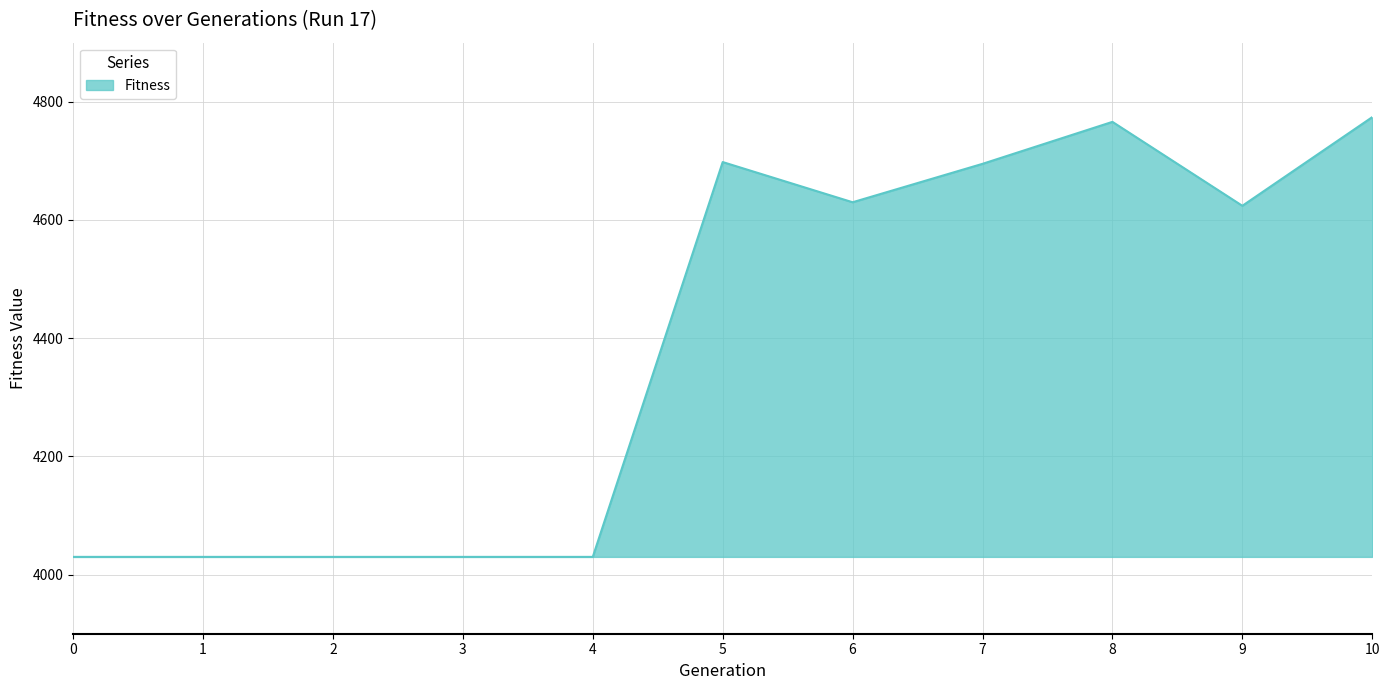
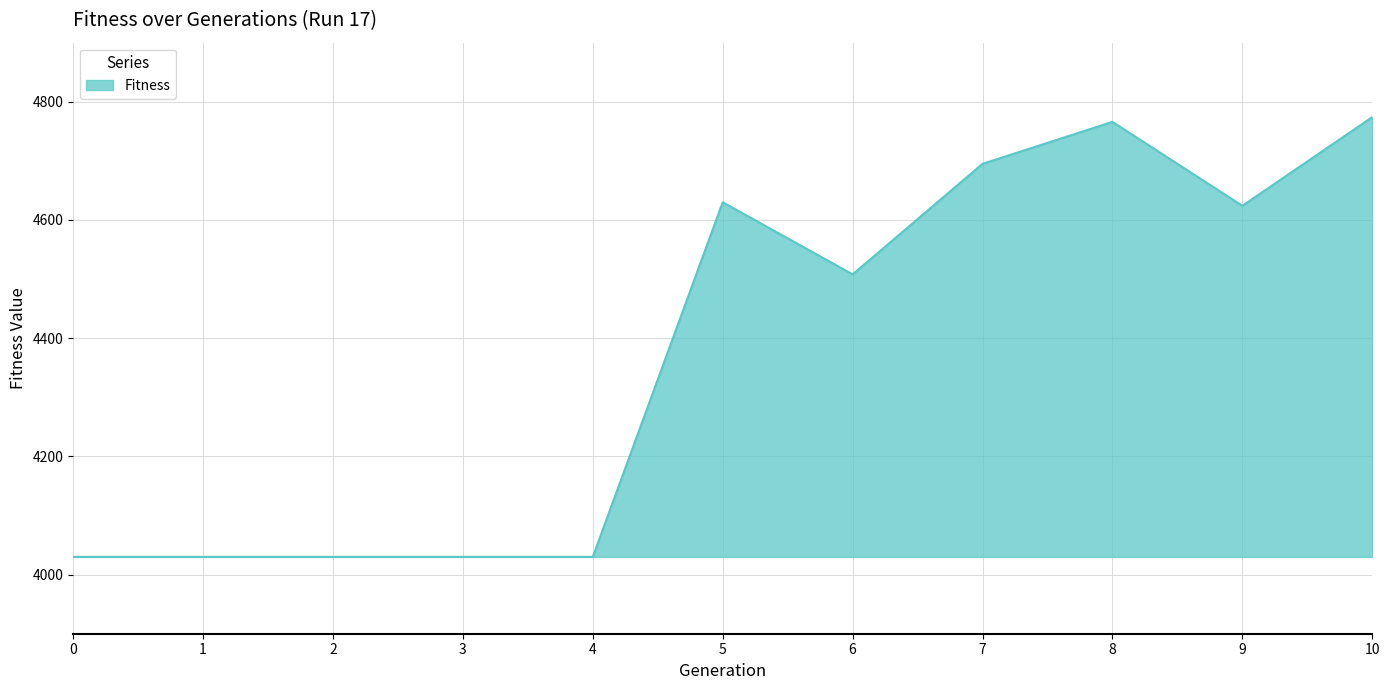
  {
    "0": 4030,
    "1": 4030,
    "2": 4030,
    "3": 4030,
    "4": 4030,
-   "5": 4700,
-   "6": 4630,
+   "5": 4630,
+   "6": 4510,
    "7": 4700,
    "8": 4770,
    "9": 4620,
    "10": 4770
  }
